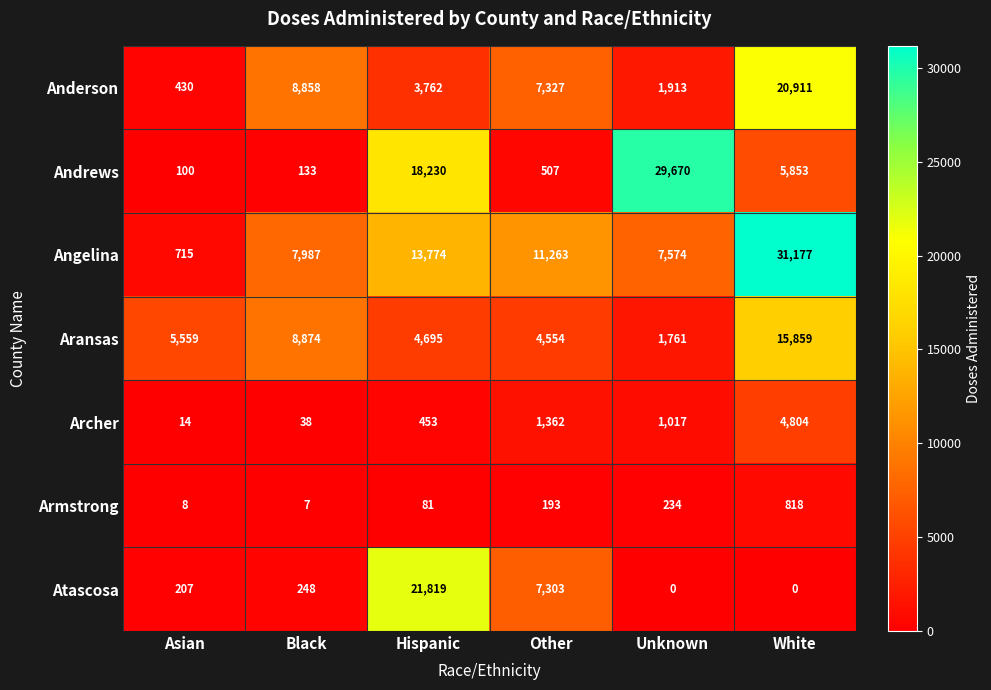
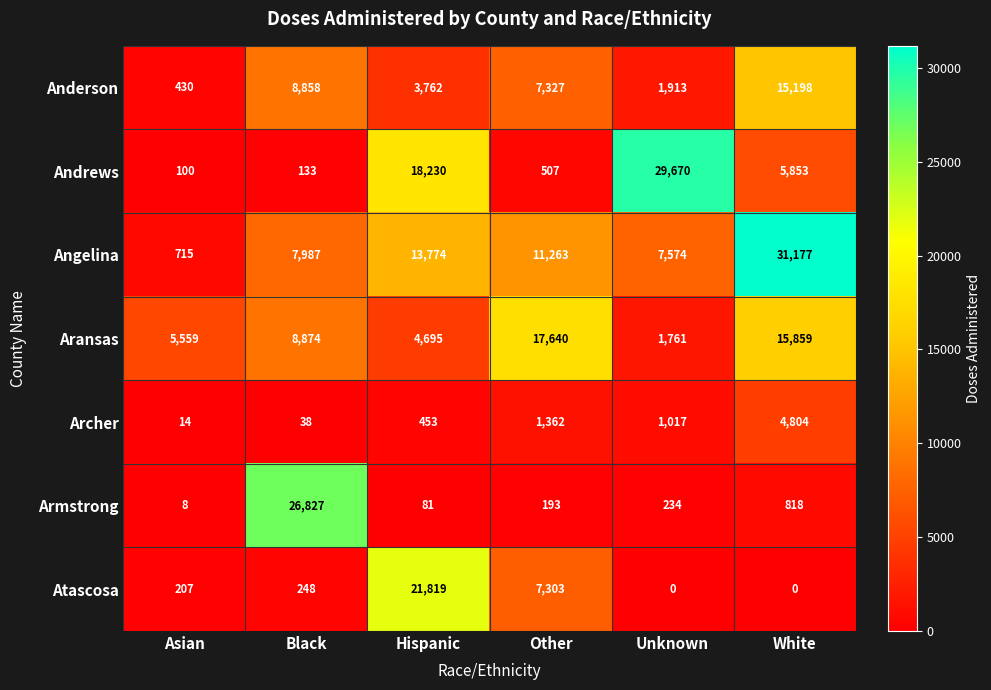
  {
    "Anderson": {
      "Asian": "430",
      "Black": "8,858",
      "Hispanic": "3,762",
      "Other": "7,327",
      "Unknown": "1,913",
-     "White": "20,911"
+     "White": "15,198"
    },
    "Andrews": {
      "Asian": "100",
      "Black": "133",
      "Hispanic": "18,230",
      "Other": "507",
      "Unknown": "29,670",
      "White": "5,853"
    },
    "Angelina": {
      "Asian": "715",
      "Black": "7,987",
      "Hispanic": "13,774",
      "Other": "11,263",
      "Unknown": "7,574",
      "White": "31,177"
    },
    "Aransas": {
      "Asian": "5,559",
      "Black": "8,874",
      "Hispanic": "4,695",
-     "Other": "4,554",
+     "Other": "17,640",
      "Unknown": "1,761",
      "White": "15,859"
    },
    "Archer": {
      "Asian": "14",
      "Black": "38",
      "Hispanic": "453",
      "Other": "1,362",
      "Unknown": "1,017",
      "White": "4,804"
    },
    "Armstrong": {
      "Asian": "8",
-     "Black": "7",
+     "Black": "26,827",
      "Hispanic": "81",
      "Other": "193",
      "Unknown": "234",
      "White": "818"
    },
    "Atascosa": {
      "Asian": "207",
      "Black": "248",
      "Hispanic": "21,819",
      "Other": "7,303",
      "Unknown": "0",
      "White": "0"
    }
  }
